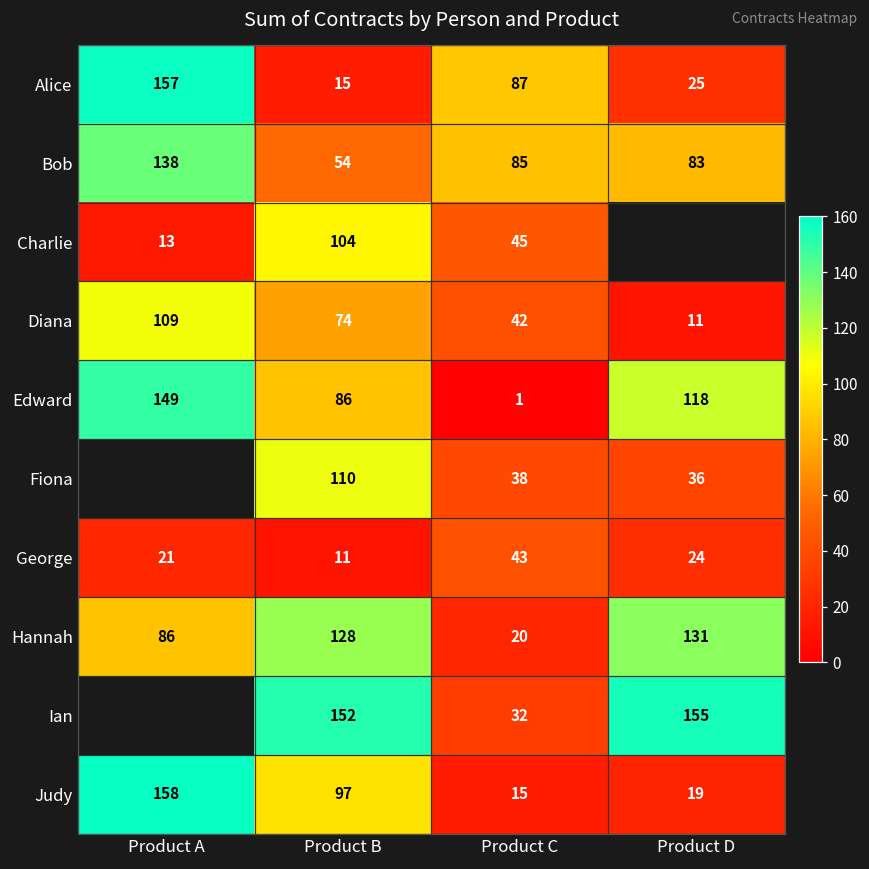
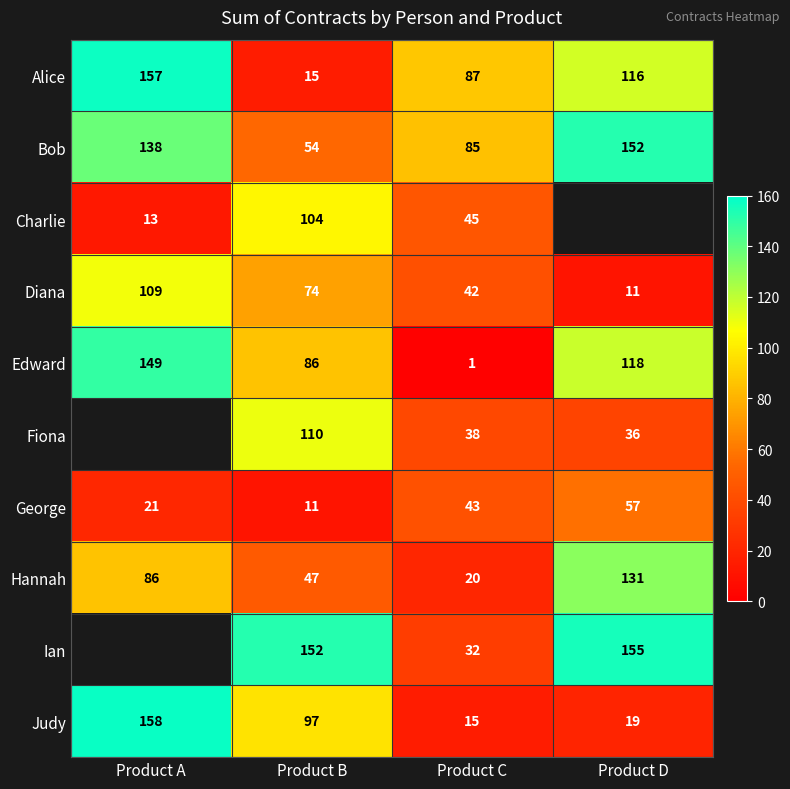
  {
    "Alice": {
      "Product A": 157,
      "Product B": 15,
      "Product C": 87,
-     "Product D": 25
+     "Product D": 116
    },
    "Bob": {
      "Product A": 138,
      "Product B": 54,
      "Product C": 85,
-     "Product D": 83
+     "Product D": 152
    },
    "Charlie": {
      "Product A": 13,
      "Product B": 104,
      "Product C": 45
    },
    "Diana": {
      "Product A": 109,
      "Product B": 74,
      "Product C": 42,
      "Product D": 11
    },
    "Edward": {
      "Product A": 149,
      "Product B": 86,
      "Product C": 1,
      "Product D": 118
    },
    "Fiona": {
      "Product B": 110,
      "Product C": 38,
      "Product D": 36
    },
    "George": {
      "Product A": 21,
      "Product B": 11,
      "Product C": 43,
-     "Product D": 24
+     "Product D": 57
    },
    "Hannah": {
      "Product A": 86,
-     "Product B": 128,
+     "Product B": 47,
      "Product C": 20,
      "Product D": 131
    },
    "Ian": {
      "Product B": 152,
      "Product C": 32,
      "Product D": 155
    },
    "Judy": {
      "Product A": 158,
      "Product B": 97,
      "Product C": 15,
      "Product D": 19
    }
  }
